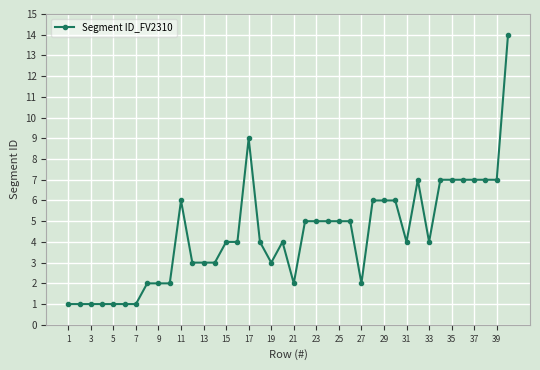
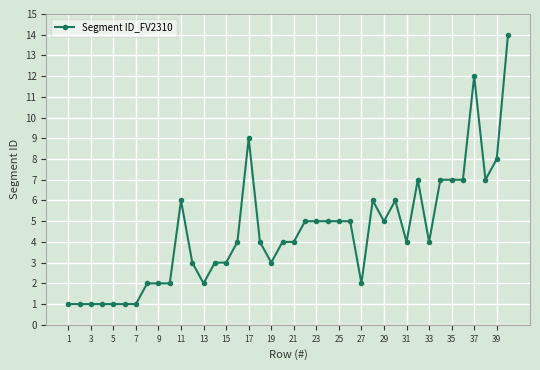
  {
    "1": 1,
    "3": 1,
    "5": 1,
    "7": 1,
    "9": 2,
    "11": 6,
-   "13": 3,
-   "15": 4,
+   "13": 2,
+   "15": 3,
    "17": 9,
    "19": 3,
-   "21": 2,
+   "21": 4,
    "23": 5,
    "25": 5,
    "27": 2,
-   "29": 6,
+   "29": 5,
    "31": 4,
    "33": 4,
    "35": 7,
-   "37": 7,
-   "39": 7
+   "37": 12,
+   "39": 8
  }
